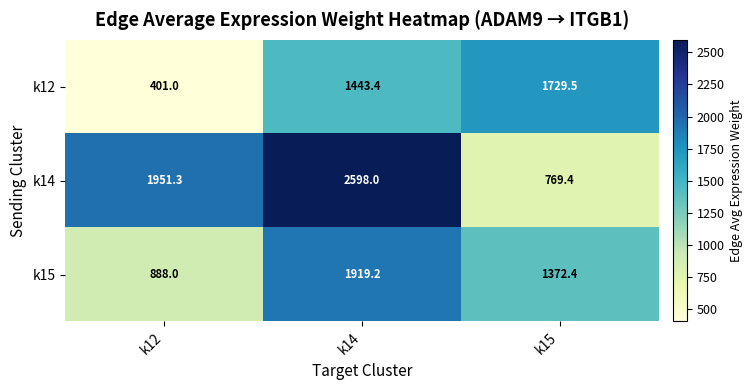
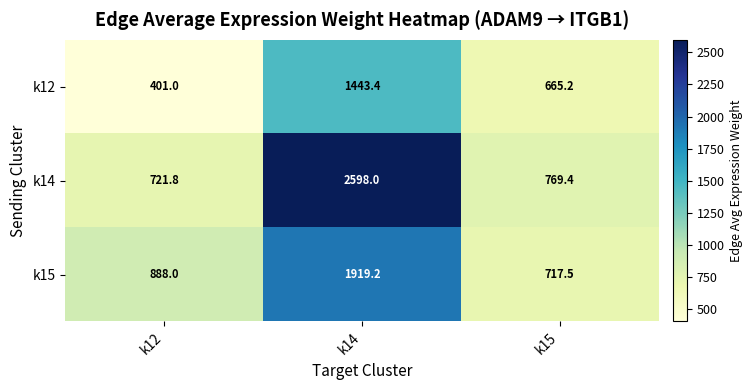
  {
    "k12": {
      "k12": 401.0,
      "k14": 1443.4,
-     "k15": 1729.5
+     "k15": 665.2
    },
    "k14": {
-     "k12": 1951.3,
+     "k12": 721.8,
      "k14": 2598.0,
      "k15": 769.4
    },
    "k15": {
      "k12": 888.0,
      "k14": 1919.2,
-     "k15": 1372.4
+     "k15": 717.5
    }
  }
